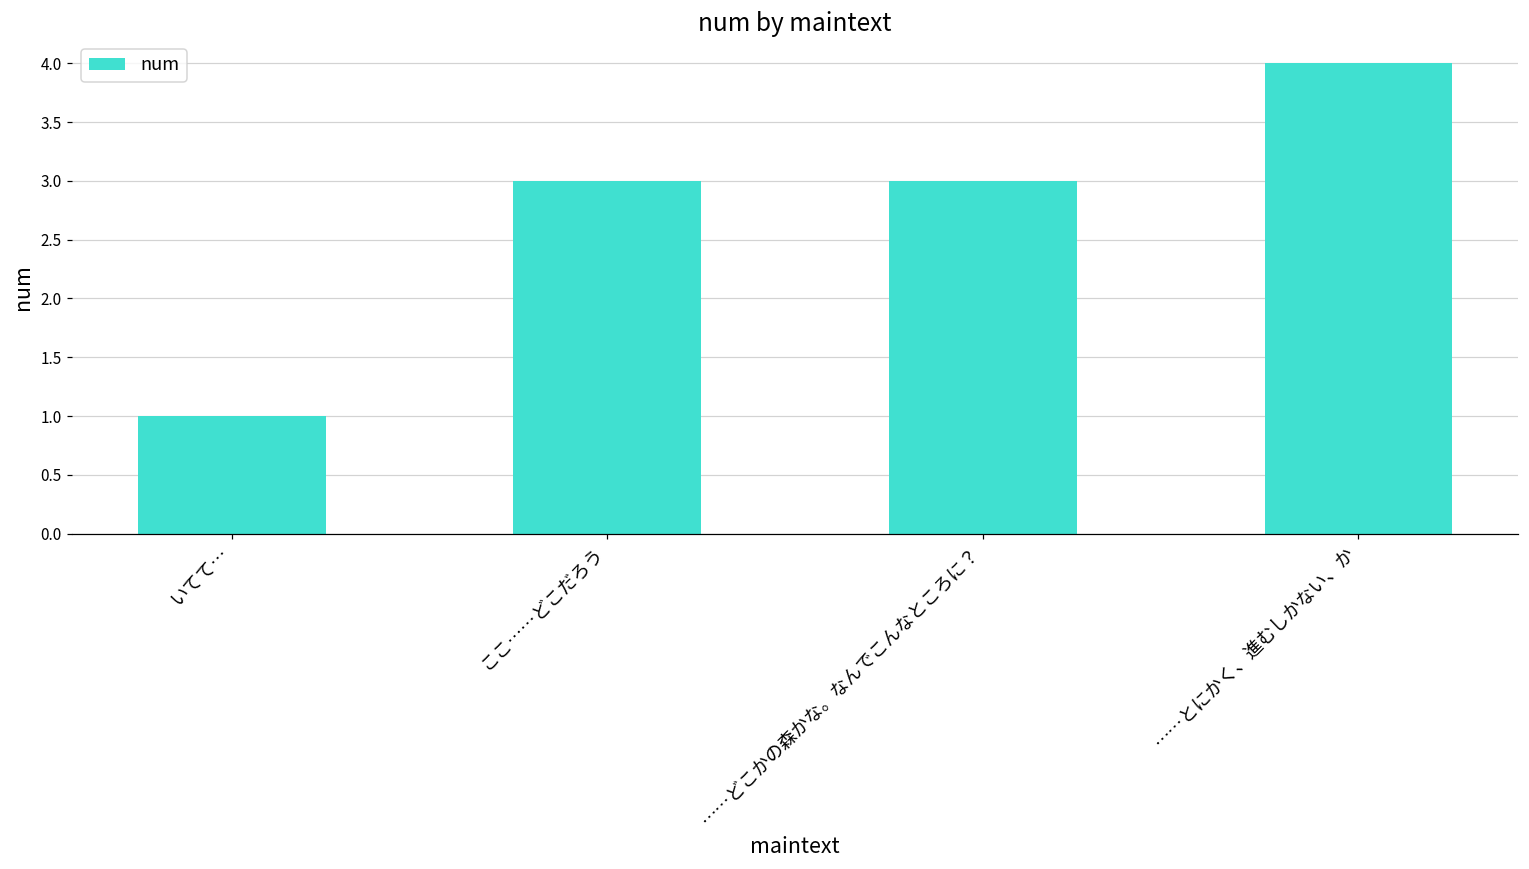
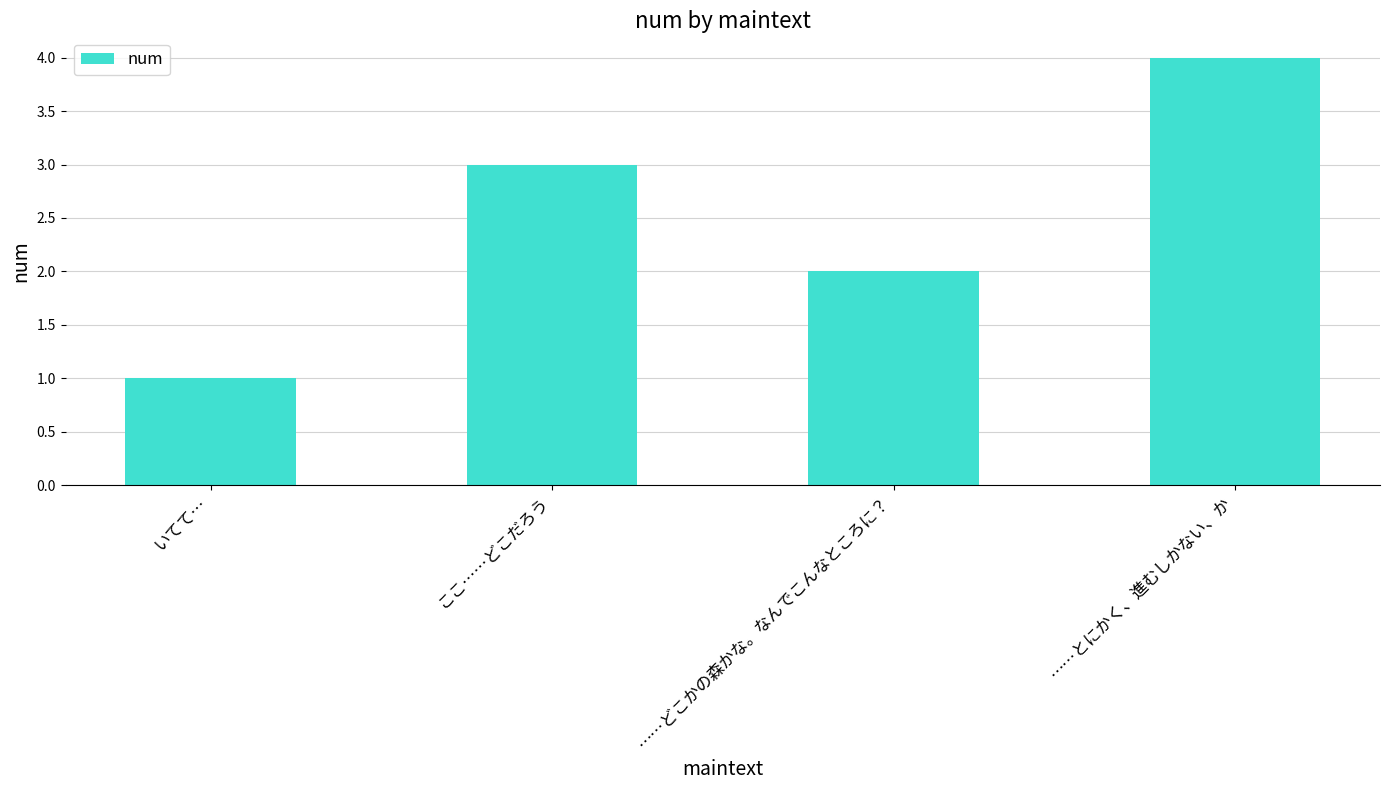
  {
    "いてて…": 1,
    "ここ……どこだろう": 3,
-   "……どこかの森かな。なんでこんなところに？": 3,
+   "……どこかの森かな。なんでこんなところに？": 2,
    "……とにかく、進むしかない、か": 4
  }
